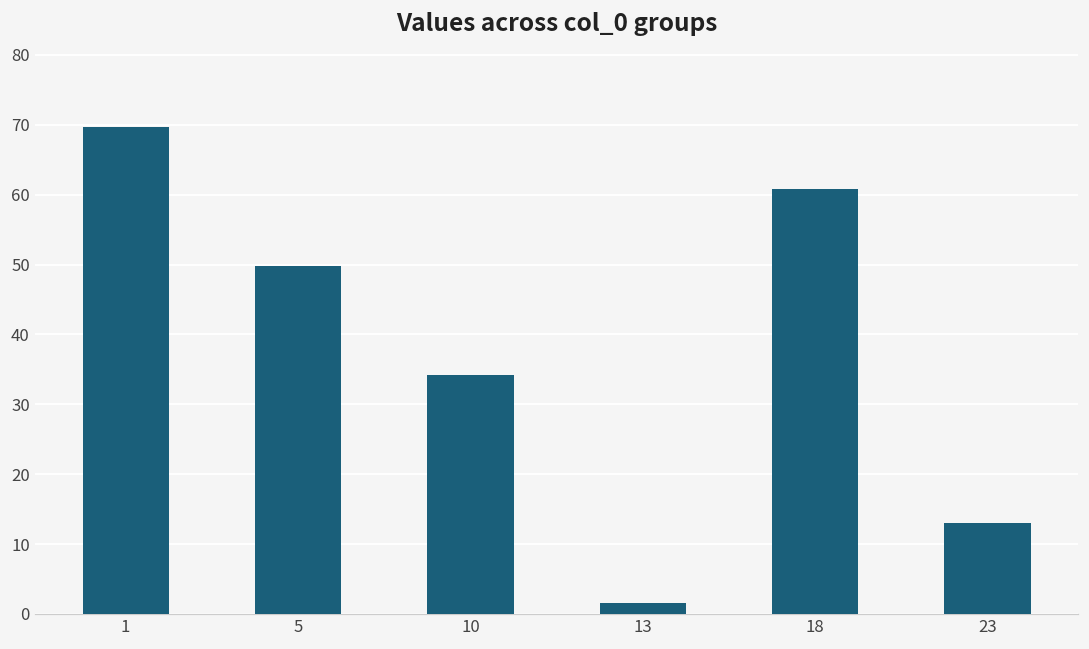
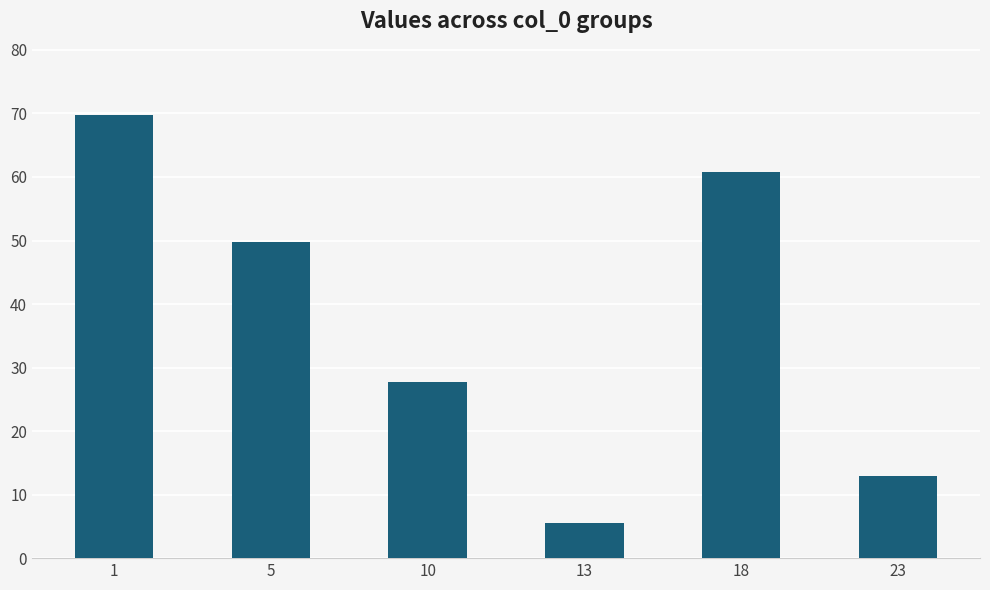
  {
    "1": 70,
    "5": 50,
-   "10": 34,
-   "13": 2,
+   "10": 28,
+   "13": 6,
    "18": 61,
    "23": 13
  }
